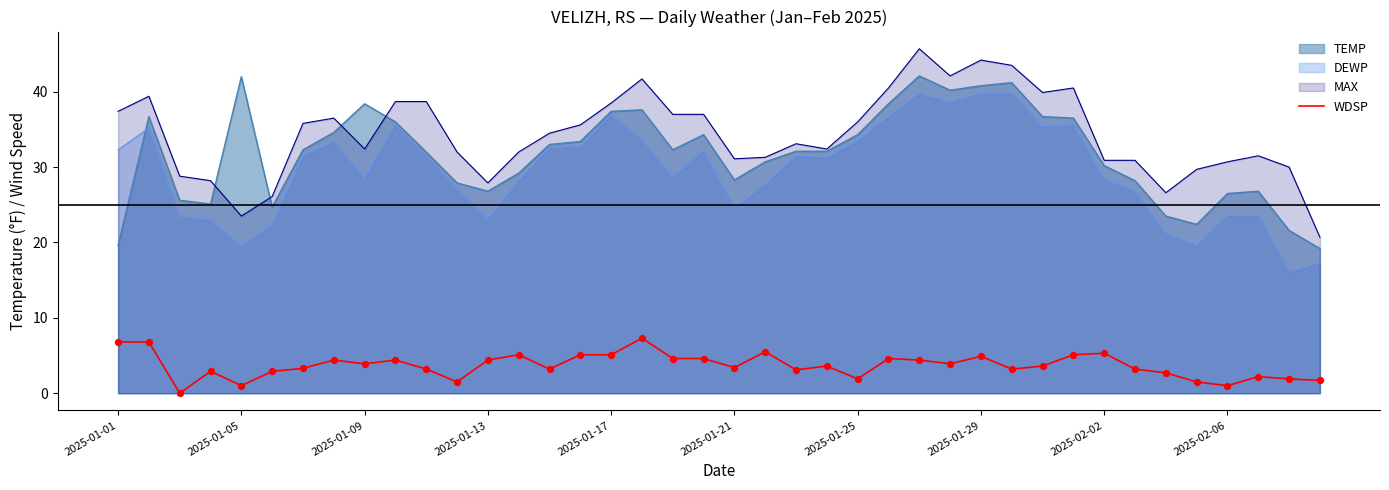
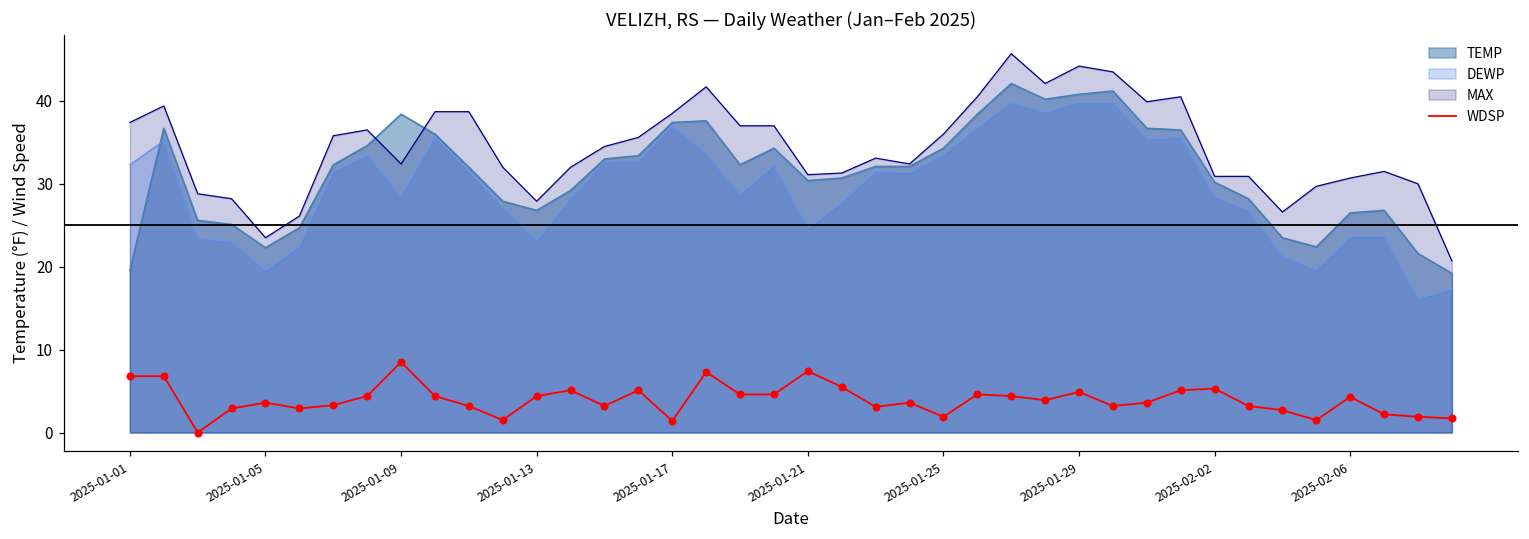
  {
    "TEMP": {
      "2025-01-01": 20,
-     "2025-01-05": 42,
+     "2025-01-05": 22,
      "2025-01-09": 38,
      "2025-01-13": 27,
      "2025-01-17": 37,
-     "2025-01-21": 28,
+     "2025-01-21": 30,
      "2025-01-25": 34,
      "2025-01-29": 41,
      "2025-02-02": 30,
      "2025-02-06": 27
    },
    "WDSP": {
      "2025-01-01": 7,
-     "2025-01-05": 1,
-     "2025-01-09": 4,
+     "2025-01-05": 4,
+     "2025-01-09": 9,
      "2025-01-13": 4,
-     "2025-01-17": 5,
-     "2025-01-21": 3,
+     "2025-01-17": 1,
+     "2025-01-21": 7,
      "2025-01-25": 2,
      "2025-01-29": 5,
      "2025-02-02": 5,
-     "2025-02-06": 1
+     "2025-02-06": 4
    }
  }
